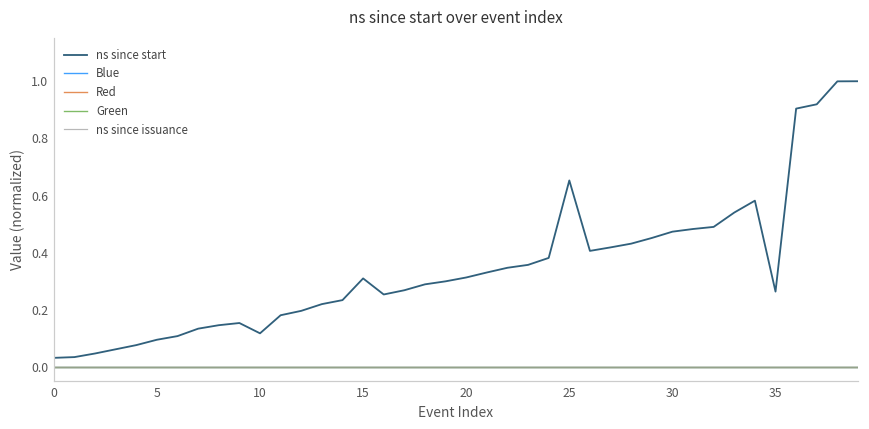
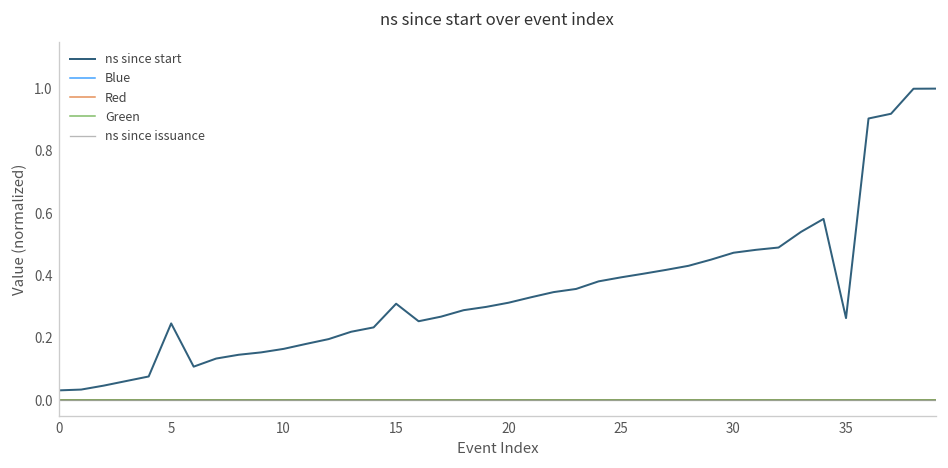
  {
    "ns since start": {
      "0": 0.03,
-     "5": 0.10,
-     "10": 0.12,
+     "5": 0.25,
+     "10": 0.17,
      "15": 0.31,
      "20": 0.31,
-     "25": 0.65,
+     "25": 0.39,
      "30": 0.47,
      "35": 0.26
    },
    "ns since issuance": {
      "0": 0.00,
      "5": 0.00,
      "10": 0.00,
      "15": 0.00,
      "20": 0.00,
      "25": 0.00,
      "30": 0.00,
      "35": 0.00
    }
  }
